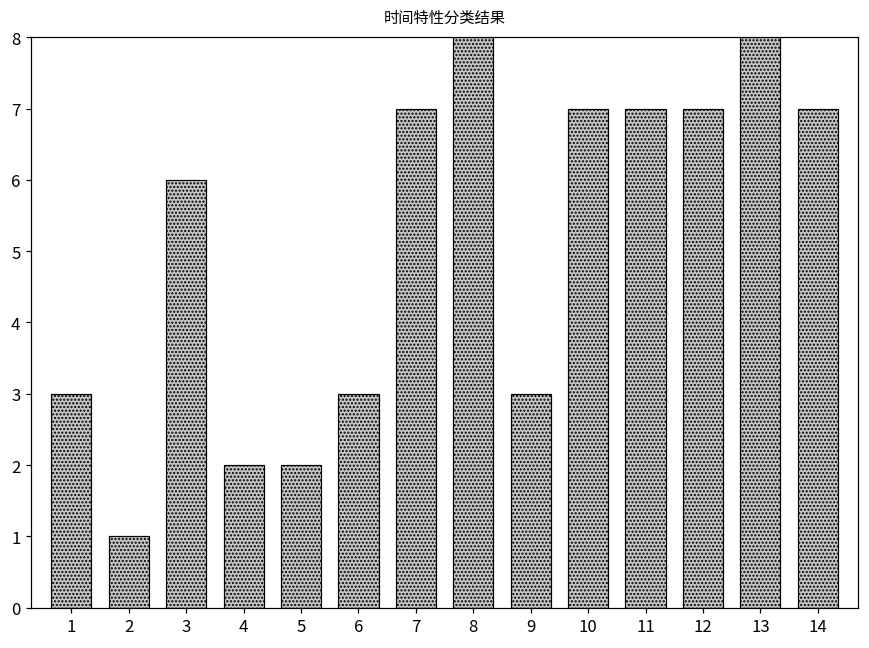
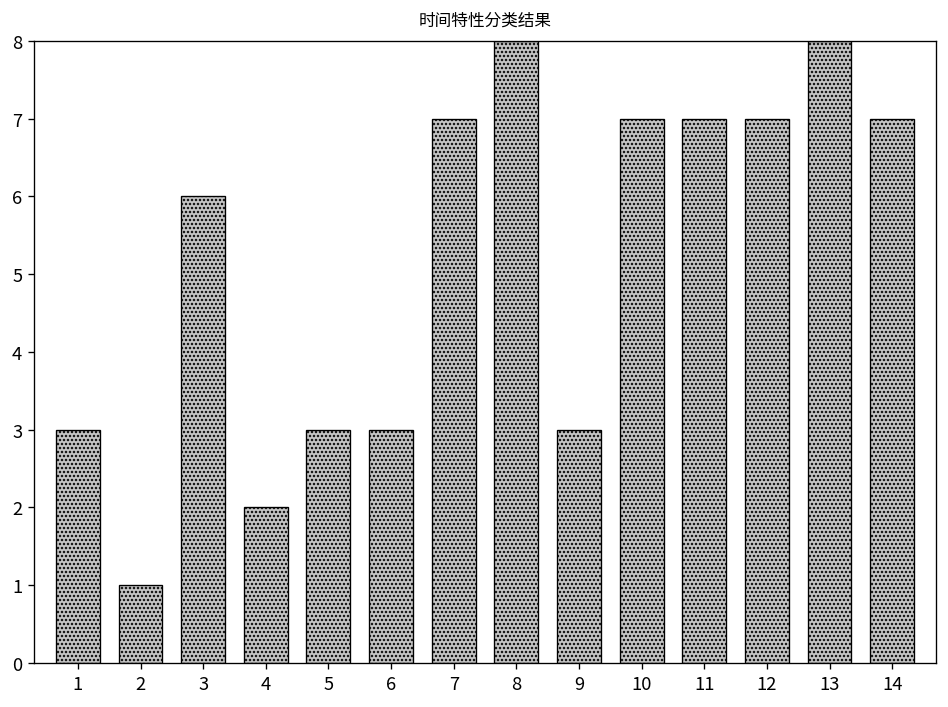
  {
    "1": 3,
    "2": 1,
    "3": 6,
    "4": 2,
-   "5": 2,
+   "5": 3,
    "6": 3,
    "7": 7,
    "8": 8,
    "9": 3,
    "10": 7,
    "11": 7,
    "12": 7,
    "13": 8,
    "14": 7
  }
